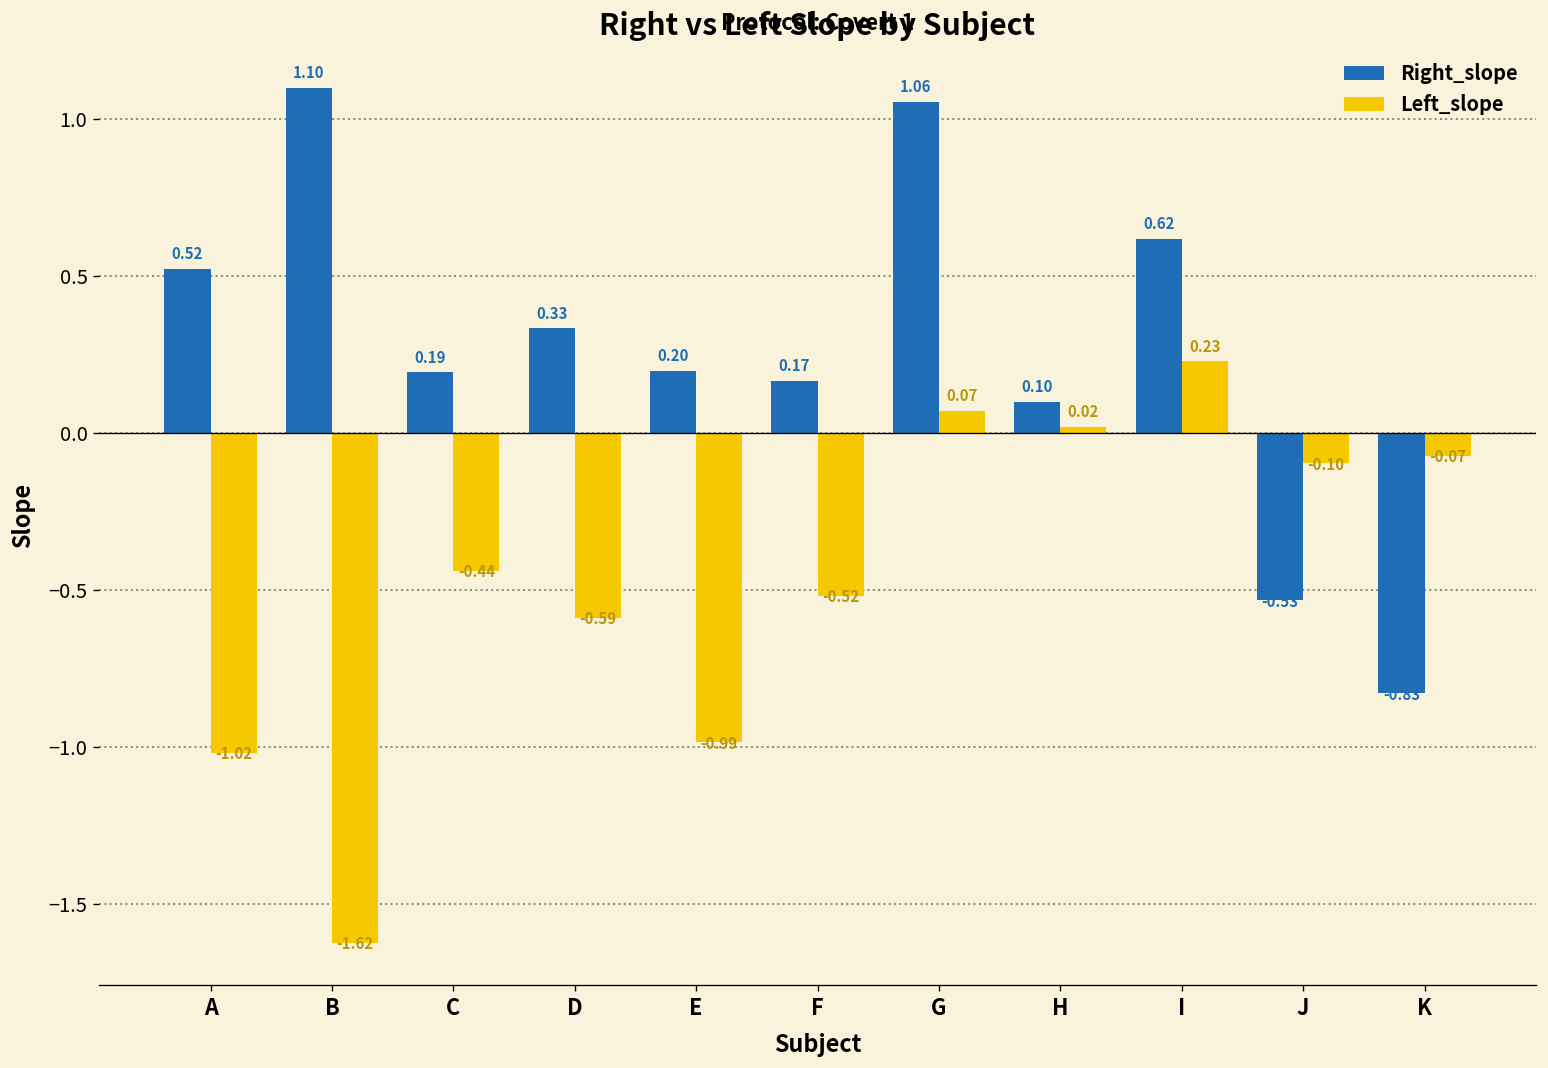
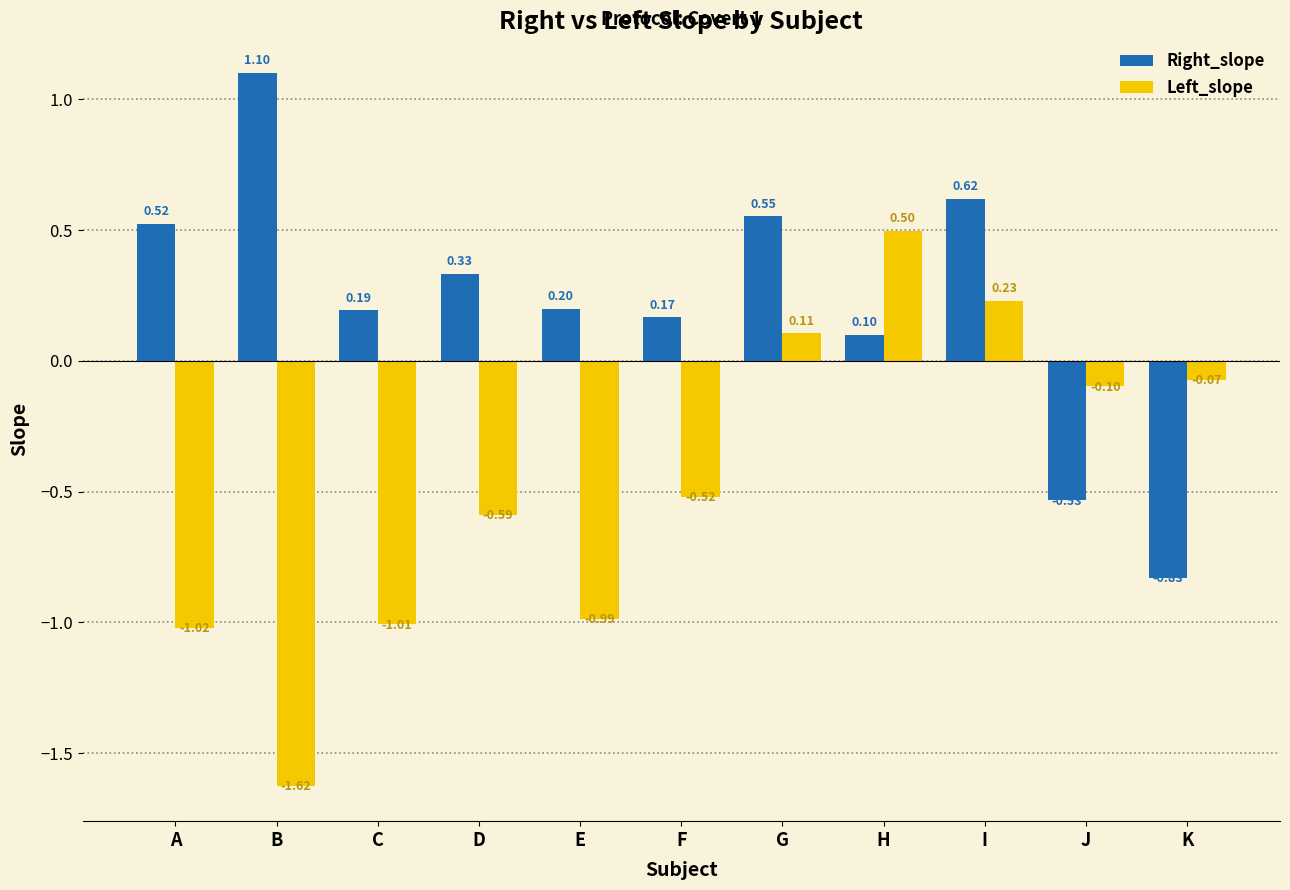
  {
    "Right_slope": {
      "A": 0.52,
      "B": 1.10,
      "C": 0.19,
      "D": 0.33,
      "E": 0.20,
      "F": 0.17,
-     "G": 1.06,
+     "G": 0.55,
      "H": 0.10,
      "I": 0.62,
      "J": -0.53,
      "K": -0.83
    },
    "Left_slope": {
      "A": -1.02,
      "B": -1.62,
-     "C": -0.44,
+     "C": -1.01,
      "D": -0.59,
      "E": -0.99,
      "F": -0.52,
-     "G": 0.07,
-     "H": 0.02,
+     "G": 0.11,
+     "H": 0.50,
      "I": 0.23,
      "J": -0.10,
      "K": -0.07
    }
  }
